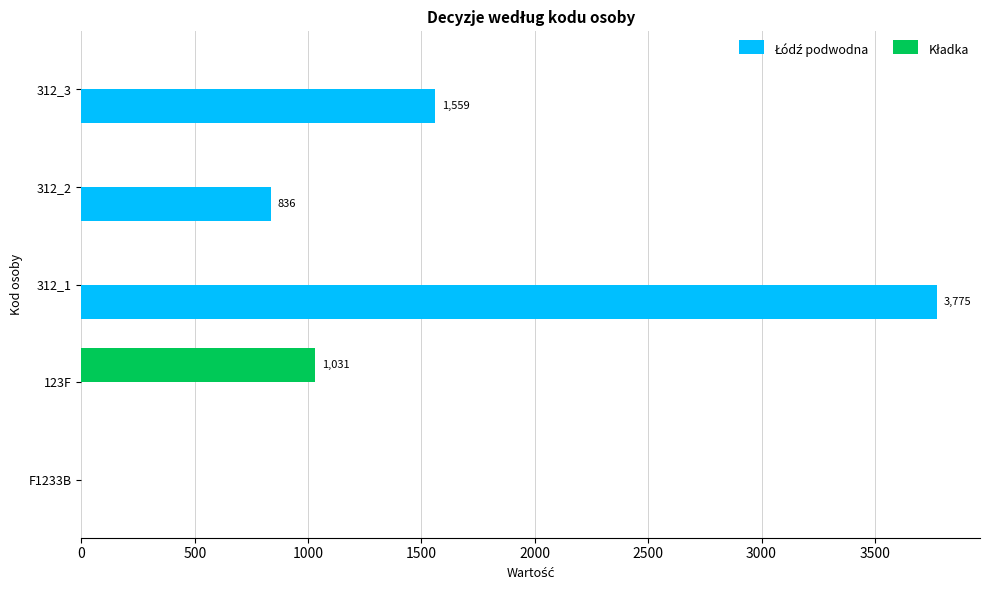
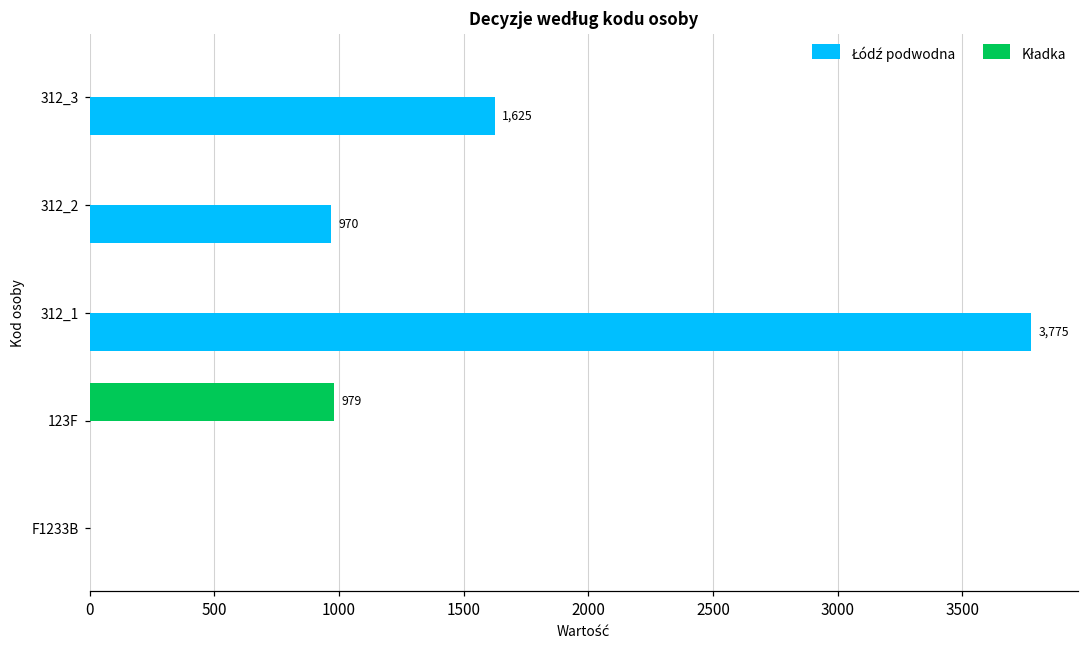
  {
    "Łódź podwodna": {
-     "312_3": "1,559",
-     "312_2": "836",
+     "312_3": "1,625",
+     "312_2": "970",
      "312_1": "3,775"
    },
    "Kładka": {
-     "123F": "1,031"
+     "123F": "979"
    }
  }
